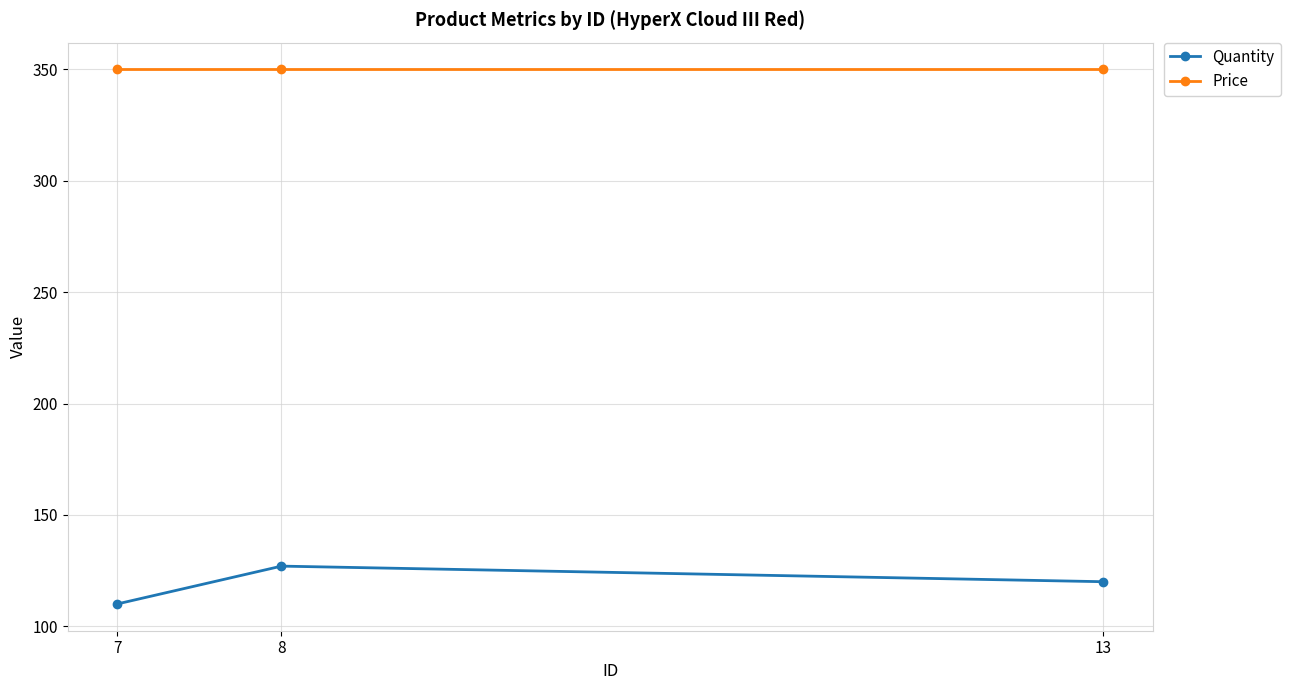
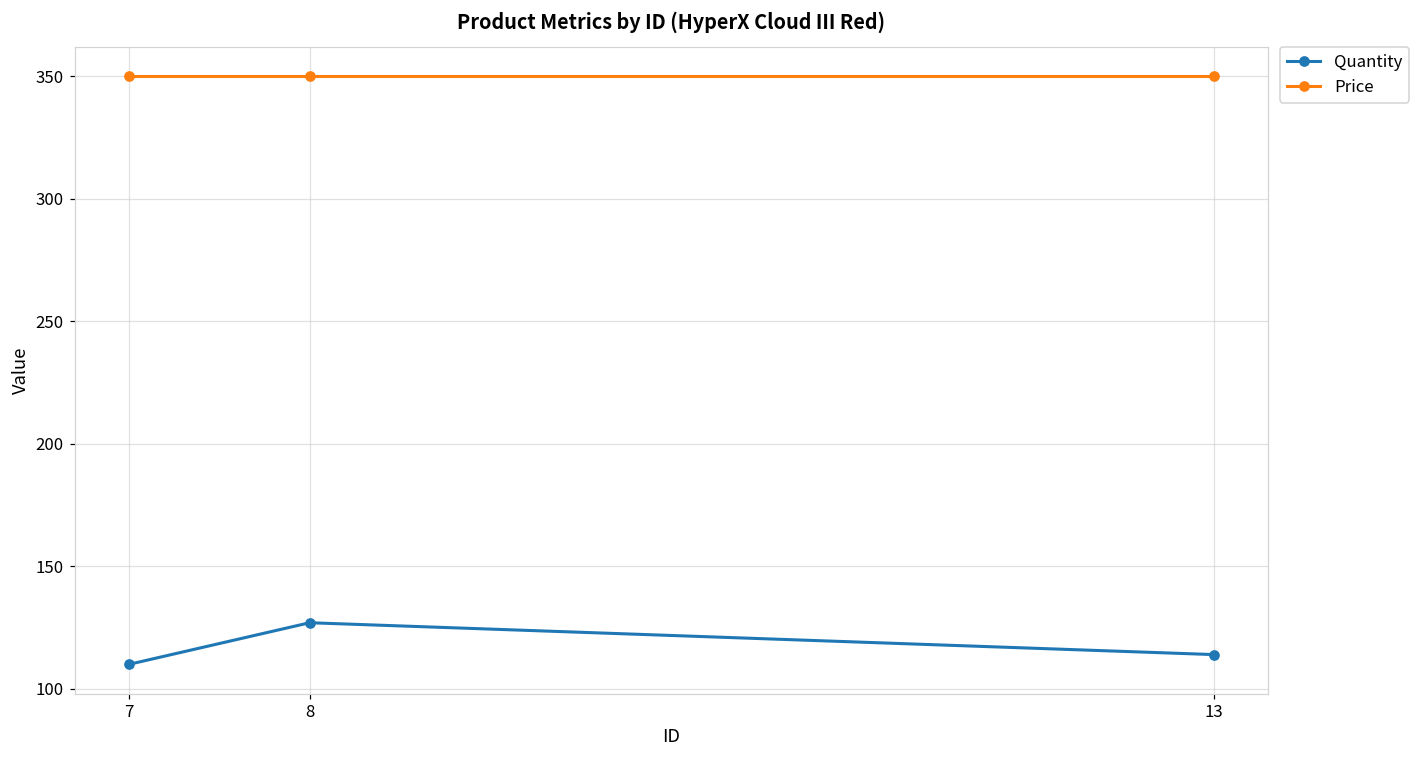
  {
    "Quantity": {
      "7": 110,
      "8": 127,
-     "13": 120
+     "13": 114
    },
    "Price": {
      "7": 350,
      "8": 350,
      "13": 350
    }
  }
